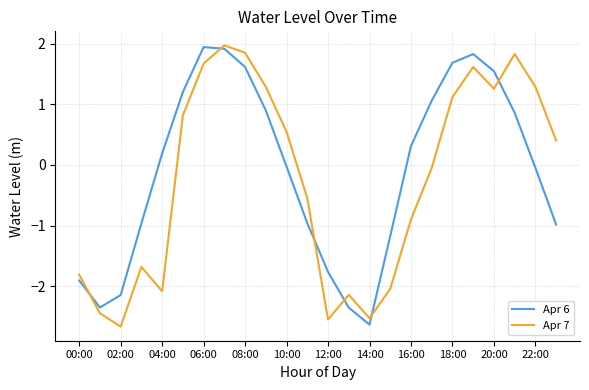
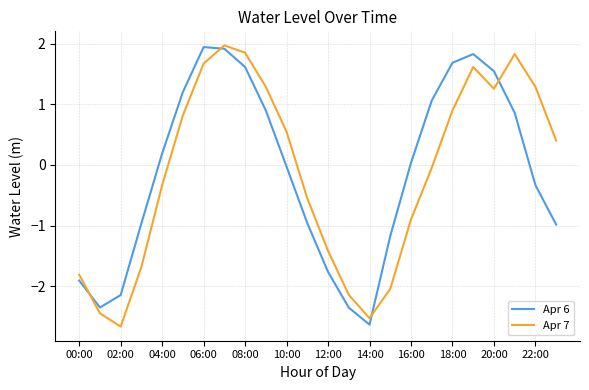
  {
    "Apr 6": {
      "00:00": -1.9,
      "02:00": -2.1,
      "04:00": 0.2,
      "06:00": 1.9,
      "08:00": 1.6,
      "10:00": 0.0,
      "12:00": -1.8,
      "14:00": -2.6,
-     "16:00": 0.3,
+     "16:00": 0.0,
      "18:00": 1.7,
      "20:00": 1.5,
-     "22:00": 0.0
+     "22:00": -0.3
    },
    "Apr 7": {
      "00:00": -1.8,
      "02:00": -2.7,
-     "04:00": -2.1,
+     "04:00": -0.3,
      "06:00": 1.7,
      "08:00": 1.8,
      "10:00": 0.5,
-     "12:00": -2.6,
+     "12:00": -1.4,
      "14:00": -2.5,
      "16:00": -0.9,
-     "18:00": 1.1,
+     "18:00": 0.9,
      "20:00": 1.3,
      "22:00": 1.3
    }
  }
